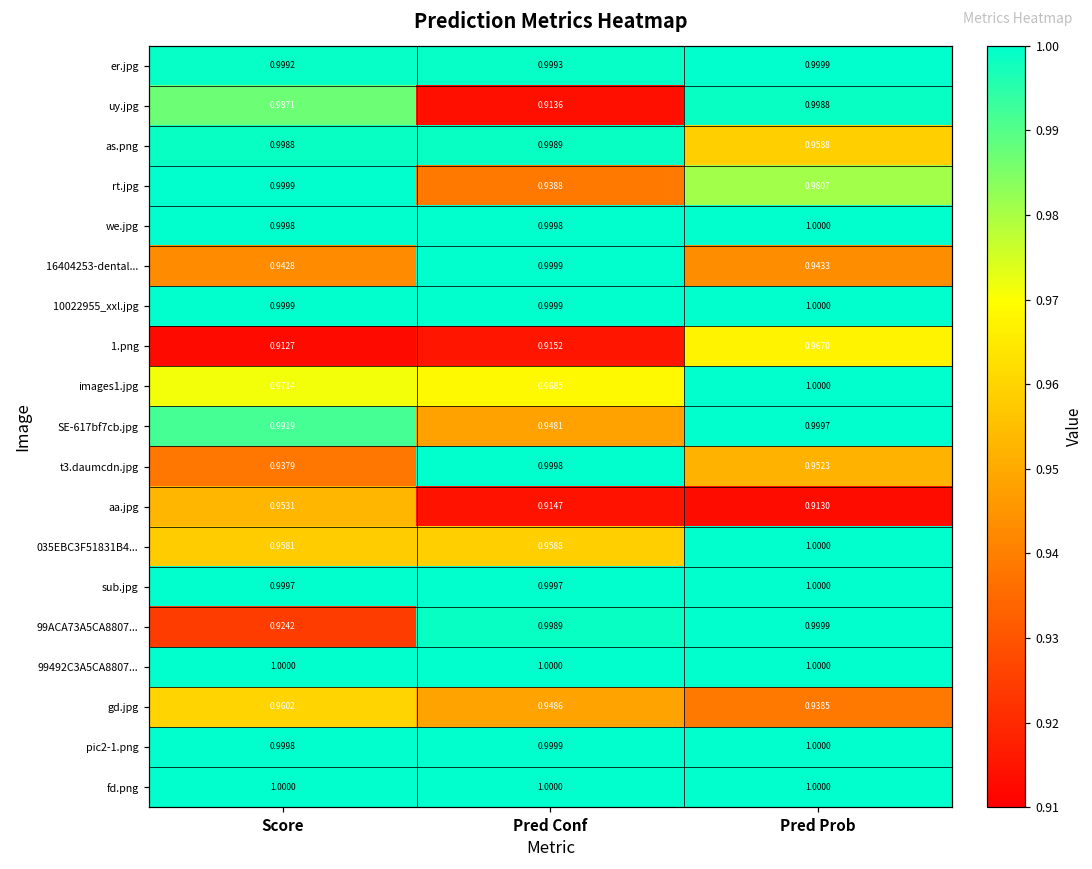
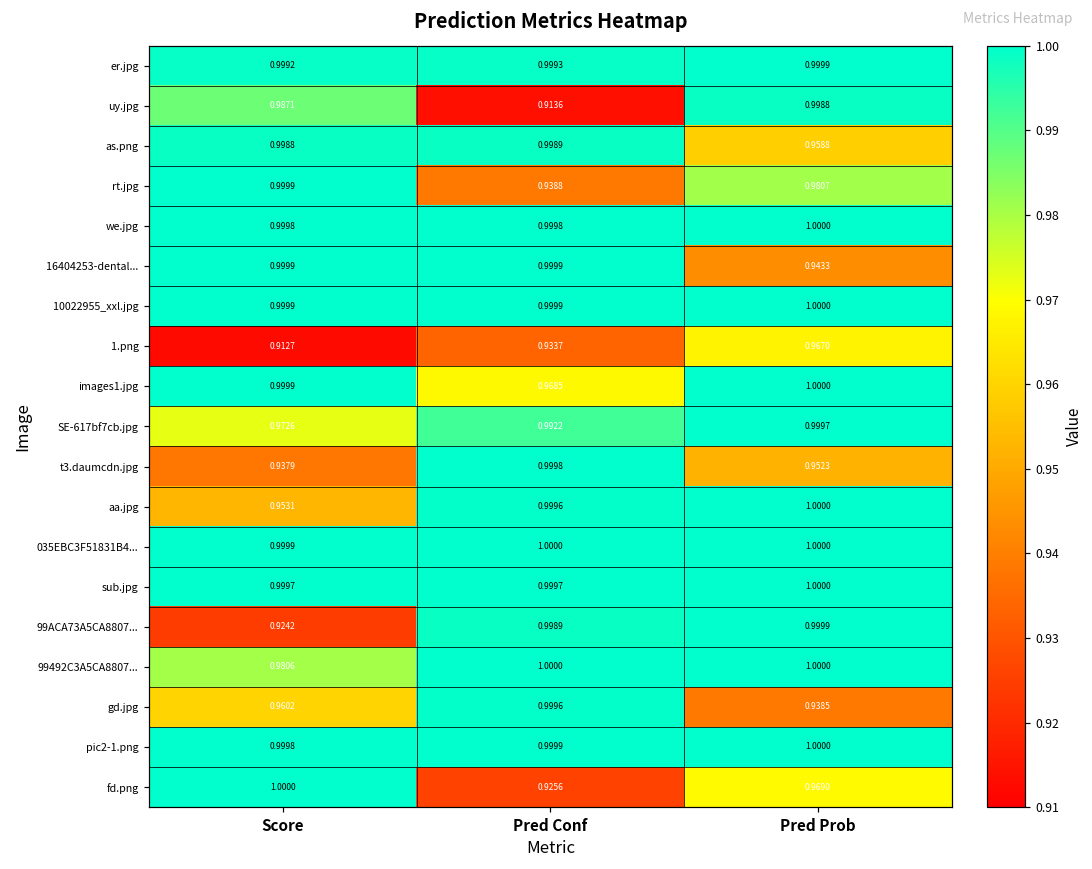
  {
    "er.jpg": {
      "Score": 0.9992,
      "Pred Conf": 0.9993,
      "Pred Prob": 0.9999
    },
    "uy.jpg": {
      "Score": 0.9871,
      "Pred Conf": 0.9136,
      "Pred Prob": 0.9988
    },
    "as.png": {
      "Score": 0.9988,
      "Pred Conf": 0.9989,
      "Pred Prob": 0.9588
    },
    "rt.jpg": {
      "Score": 0.9999,
      "Pred Conf": 0.9388,
      "Pred Prob": 0.9807
    },
    "we.jpg": {
      "Score": 0.9998,
      "Pred Conf": 0.9998,
      "Pred Prob": 1.0000
    },
    "16404253-dental...": {
-     "Score": 0.9428,
+     "Score": 0.9999,
      "Pred Conf": 0.9999,
      "Pred Prob": 0.9433
    },
    "10022955_xxl.jpg": {
      "Score": 0.9999,
      "Pred Conf": 0.9999,
      "Pred Prob": 1.0000
    },
    "1.png": {
      "Score": 0.9127,
-     "Pred Conf": 0.9152,
+     "Pred Conf": 0.9337,
      "Pred Prob": 0.9670
    },
    "images1.jpg": {
-     "Score": 0.9714,
+     "Score": 0.9999,
      "Pred Conf": 0.9685,
      "Pred Prob": 1.0000
    },
    "SE-617bf7cb.jpg": {
-     "Score": 0.9919,
-     "Pred Conf": 0.9481,
+     "Score": 0.9726,
+     "Pred Conf": 0.9922,
      "Pred Prob": 0.9997
    },
    "t3.daumcdn.jpg": {
      "Score": 0.9379,
      "Pred Conf": 0.9998,
      "Pred Prob": 0.9523
    },
    "aa.jpg": {
      "Score": 0.9531,
-     "Pred Conf": 0.9147,
-     "Pred Prob": 0.9130
+     "Pred Conf": 0.9996,
+     "Pred Prob": 1.0000
    },
    "035EBC3F51831B4...": {
-     "Score": 0.9581,
-     "Pred Conf": 0.9588,
+     "Score": 0.9999,
+     "Pred Conf": 1.0000,
      "Pred Prob": 1.0000
    },
    "sub.jpg": {
      "Score": 0.9997,
      "Pred Conf": 0.9997,
      "Pred Prob": 1.0000
    },
    "99ACA73A5CA8807...": {
      "Score": 0.9242,
      "Pred Conf": 0.9989,
      "Pred Prob": 0.9999
    },
    "99492C3A5CA8807...": {
-     "Score": 1.0000,
+     "Score": 0.9806,
      "Pred Conf": 1.0000,
      "Pred Prob": 1.0000
    },
    "gd.jpg": {
      "Score": 0.9602,
-     "Pred Conf": 0.9486,
+     "Pred Conf": 0.9996,
      "Pred Prob": 0.9385
    },
    "pic2-1.png": {
      "Score": 0.9998,
      "Pred Conf": 0.9999,
      "Pred Prob": 1.0000
    },
    "fd.png": {
      "Score": 1.0000,
-     "Pred Conf": 1.0000,
-     "Pred Prob": 1.0000
+     "Pred Conf": 0.9256,
+     "Pred Prob": 0.9690
    }
  }
